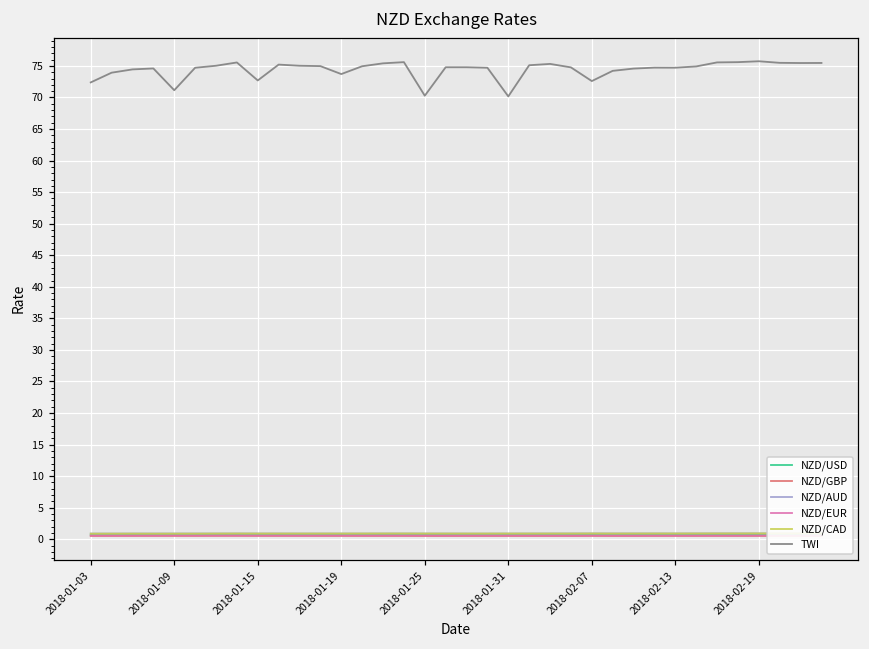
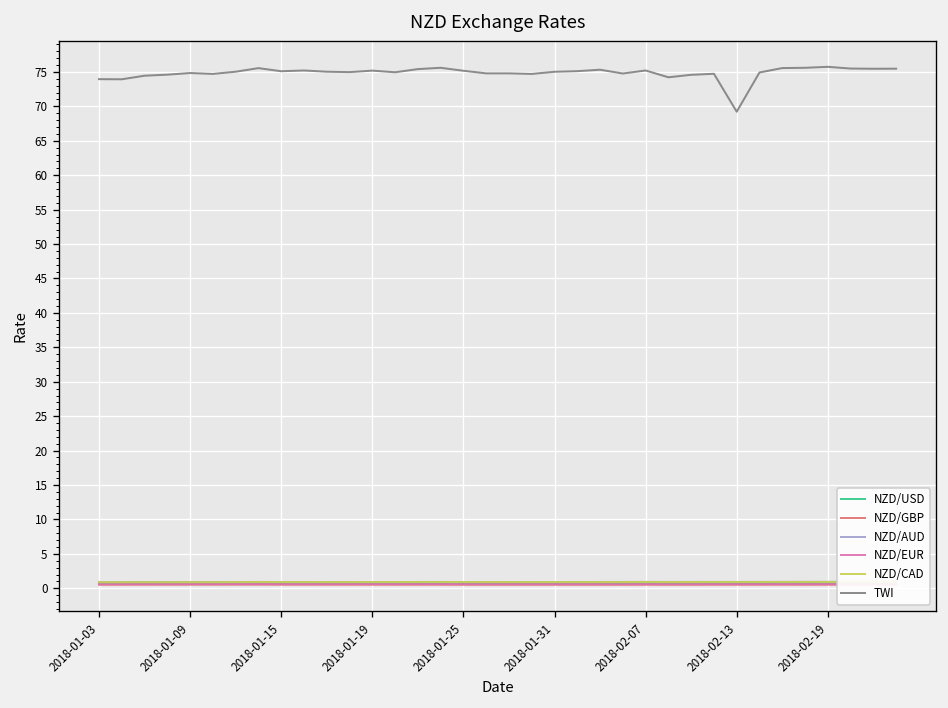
  {
    "TWI": {
-     "2018-01-03": 72,
-     "2018-01-09": 71,
-     "2018-01-15": 73,
-     "2018-01-19": 74,
-     "2018-01-25": 70,
-     "2018-01-31": 70,
-     "2018-02-07": 73,
-     "2018-02-13": 75,
+     "2018-01-03": 74,
+     "2018-01-09": 75,
+     "2018-01-15": 75,
+     "2018-01-19": 75,
+     "2018-01-25": 75,
+     "2018-01-31": 75,
+     "2018-02-07": 75,
+     "2018-02-13": 69,
      "2018-02-19": 76
    }
  }
